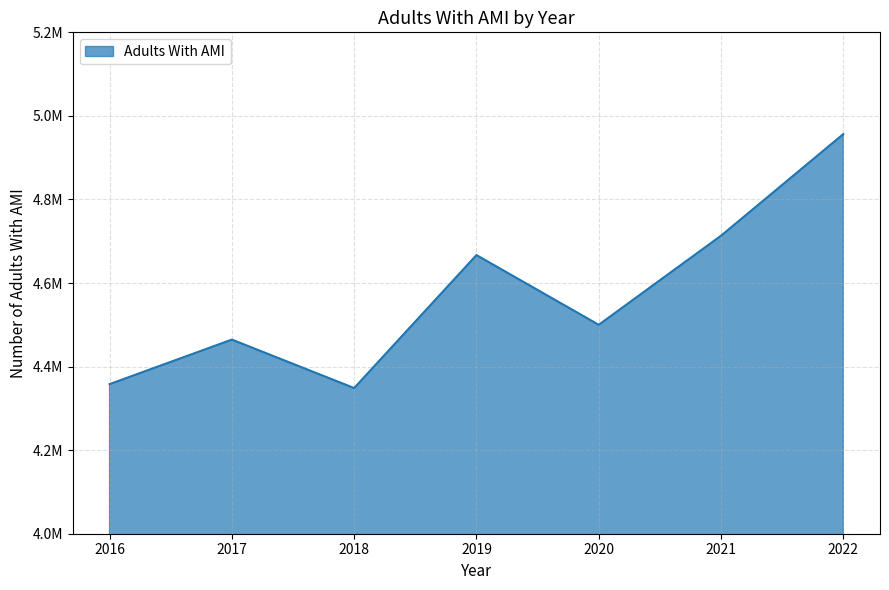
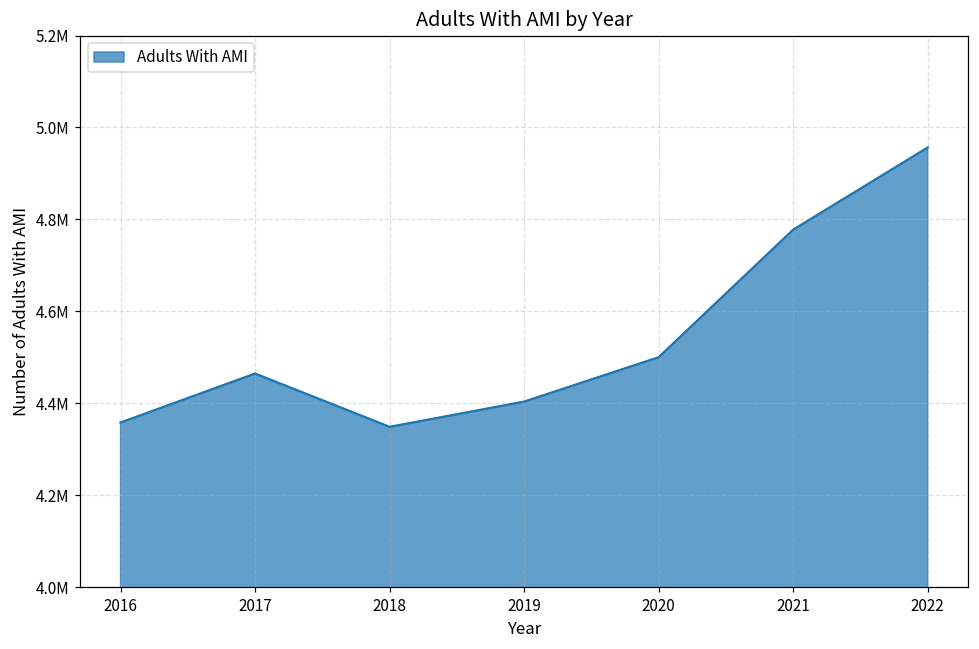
  {
    "2016": 4360000,
    "2017": 4460000,
    "2018": 4350000,
-   "2019": 4670000,
+   "2019": 4400000,
    "2020": 4500000,
-   "2021": 4710000,
+   "2021": 4780000,
    "2022": 4960000
  }
